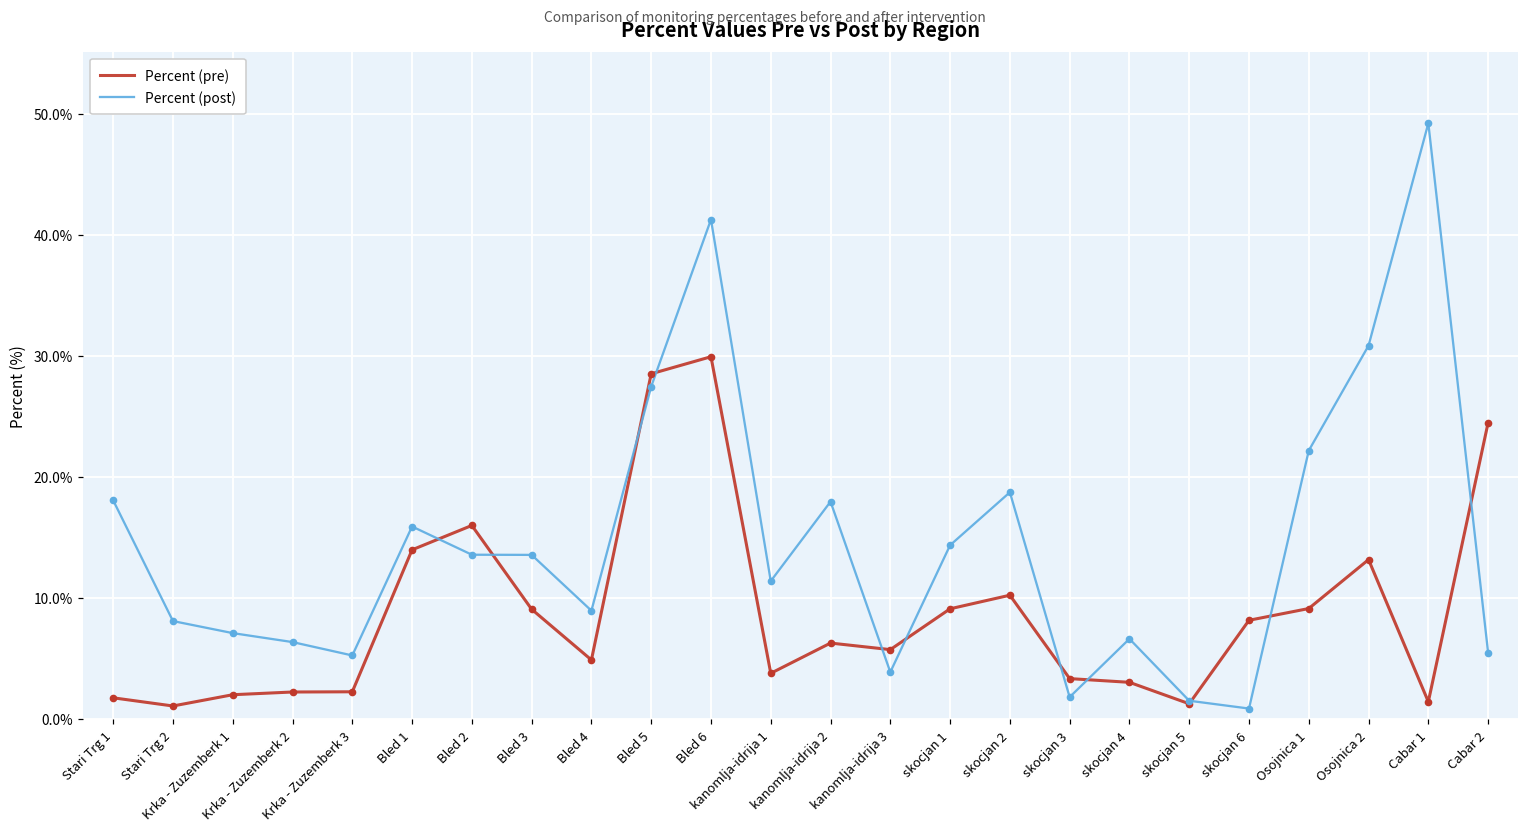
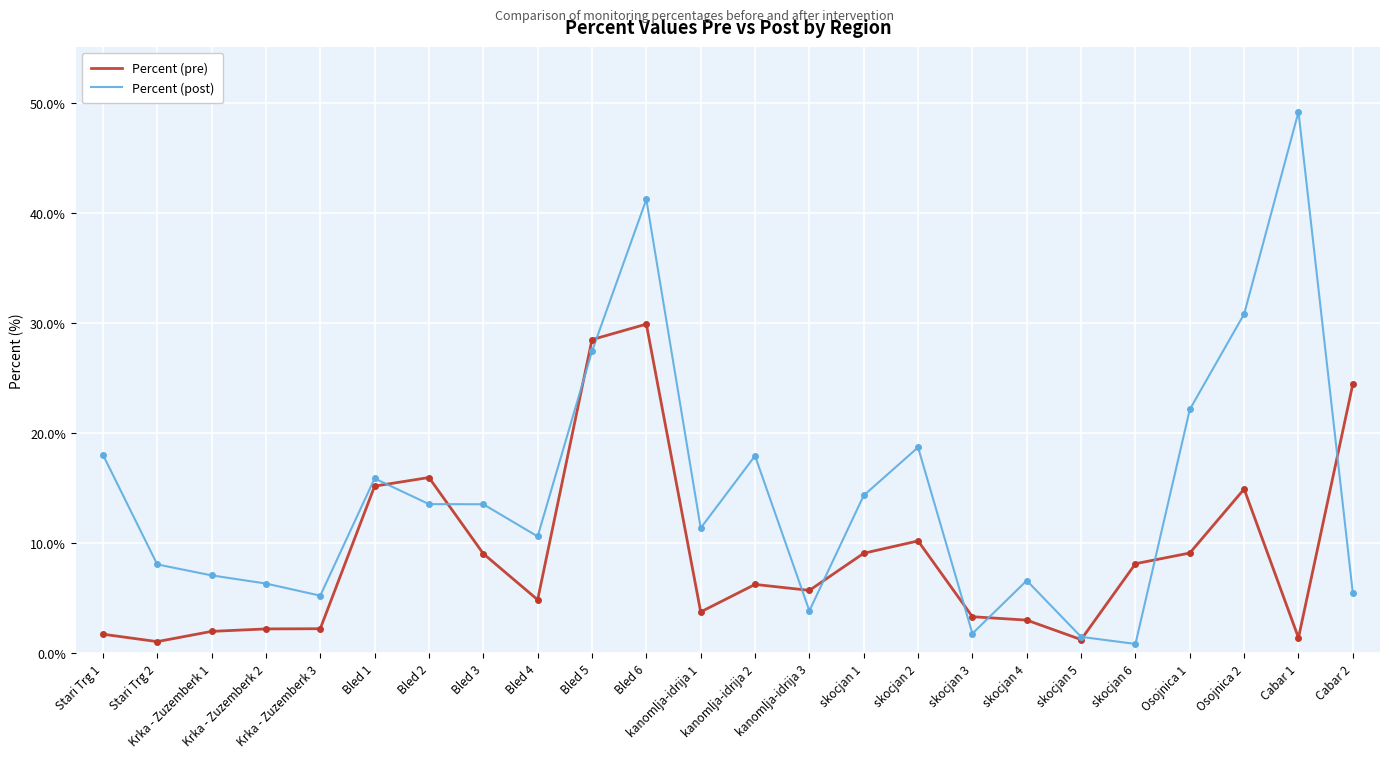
  {
    "Percent (pre)": {
      "Stari Trg 1": "1.7%",
      "Stari Trg 2": "1.1%",
      "Krka - Zuzemberk 1": "2.0%",
      "Krka - Zuzemberk 2": "2.2%",
      "Krka - Zuzemberk 3": "2.2%",
-     "Bled 1": "14.0%",
+     "Bled 1": "15.2%",
      "Bled 2": "16.0%",
      "Bled 3": "9.1%",
      "Bled 4": "4.9%",
      "Bled 5": "28.5%",
      "Bled 6": "29.9%",
      "kanomlja-idrija 1": "3.8%",
      "kanomlja-idrija 2": "6.3%",
      "kanomlja-idrija 3": "5.7%",
      "skocjan 1": "9.1%",
      "skocjan 2": "10.2%",
      "skocjan 3": "3.3%",
      "skocjan 4": "3.0%",
      "skocjan 5": "1.2%",
      "skocjan 6": "8.1%",
      "Osojnica 1": "9.1%",
-     "Osojnica 2": "13.2%",
+     "Osojnica 2": "14.9%",
      "Cabar 1": "1.4%",
      "Cabar 2": "24.5%"
    },
    "Percent (post)": {
      "Stari Trg 1": "18.0%",
      "Stari Trg 2": "8.1%",
      "Krka - Zuzemberk 1": "7.1%",
      "Krka - Zuzemberk 2": "6.3%",
      "Krka - Zuzemberk 3": "5.2%",
      "Bled 1": "15.9%",
      "Bled 2": "13.6%",
      "Bled 3": "13.5%",
-     "Bled 4": "8.9%",
+     "Bled 4": "10.6%",
      "Bled 5": "27.5%",
      "Bled 6": "41.3%",
      "kanomlja-idrija 1": "11.4%",
      "kanomlja-idrija 2": "17.9%",
      "kanomlja-idrija 3": "3.9%",
      "skocjan 1": "14.3%",
      "skocjan 2": "18.7%",
      "skocjan 3": "1.8%",
      "skocjan 4": "6.6%",
      "skocjan 5": "1.5%",
      "skocjan 6": "0.8%",
      "Osojnica 1": "22.2%",
      "Osojnica 2": "30.8%",
      "Cabar 1": "49.2%",
      "Cabar 2": "5.5%"
    }
  }
